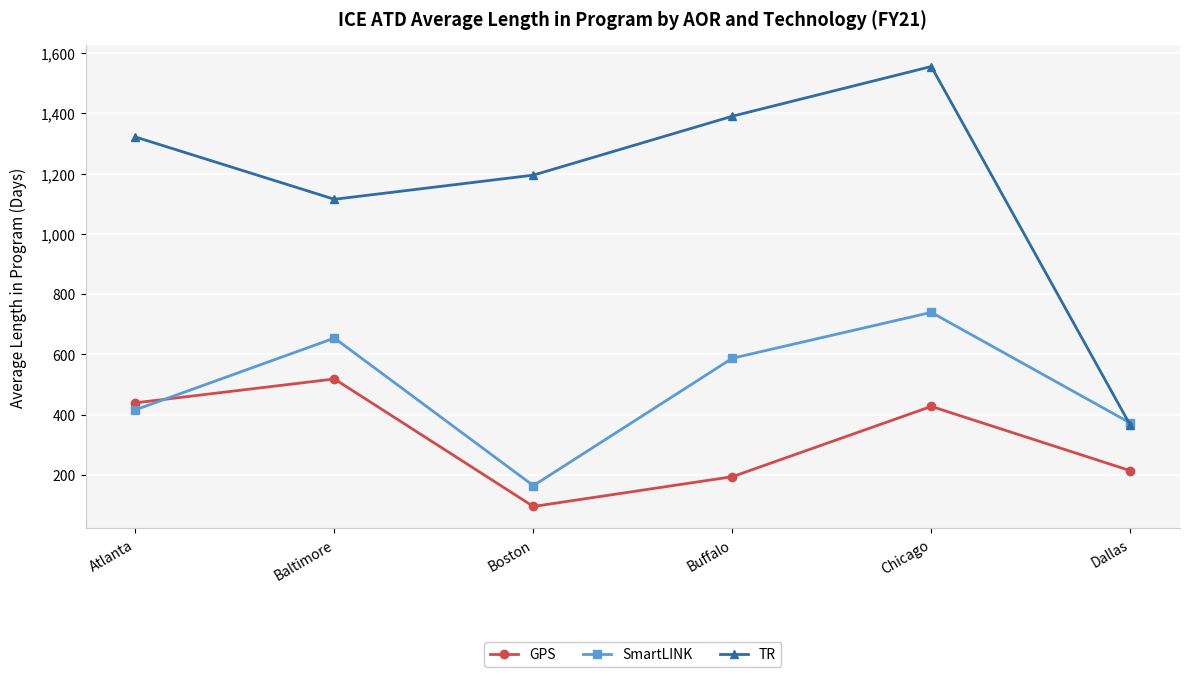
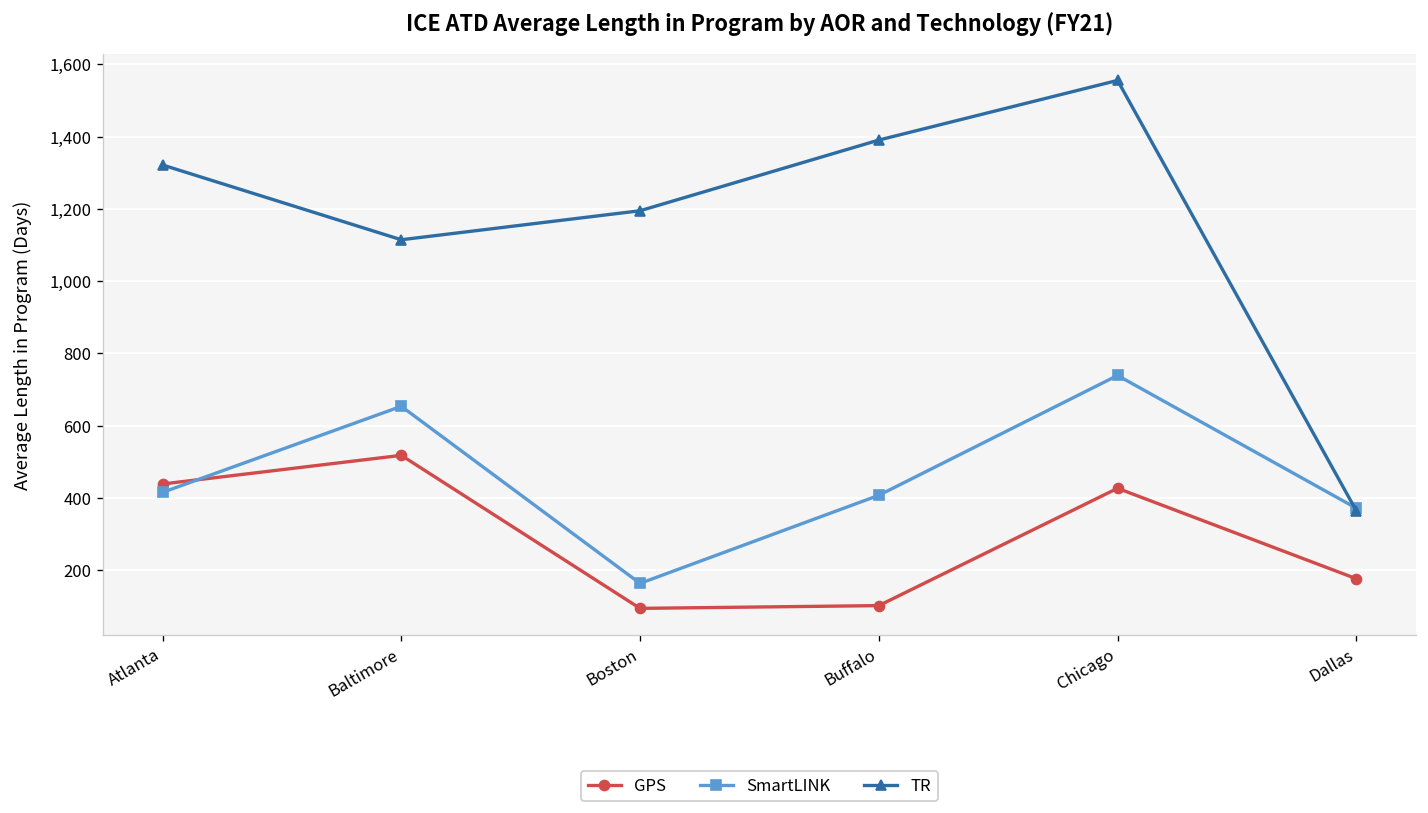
  {
    "GPS": {
      "Atlanta": "440",
      "Baltimore": "520",
      "Boston": "100",
-     "Buffalo": "190",
+     "Buffalo": "100",
      "Chicago": "430",
-     "Dallas": "210"
+     "Dallas": "180"
    },
    "SmartLINK": {
      "Atlanta": "420",
      "Baltimore": "650",
      "Boston": "160",
-     "Buffalo": "590",
+     "Buffalo": "410",
      "Chicago": "740"
    },
    "TR": {
      "Atlanta": "1,320",
      "Baltimore": "1,110",
      "Boston": "1,190",
      "Buffalo": "1,390",
      "Chicago": "1,560"
    }
  }
